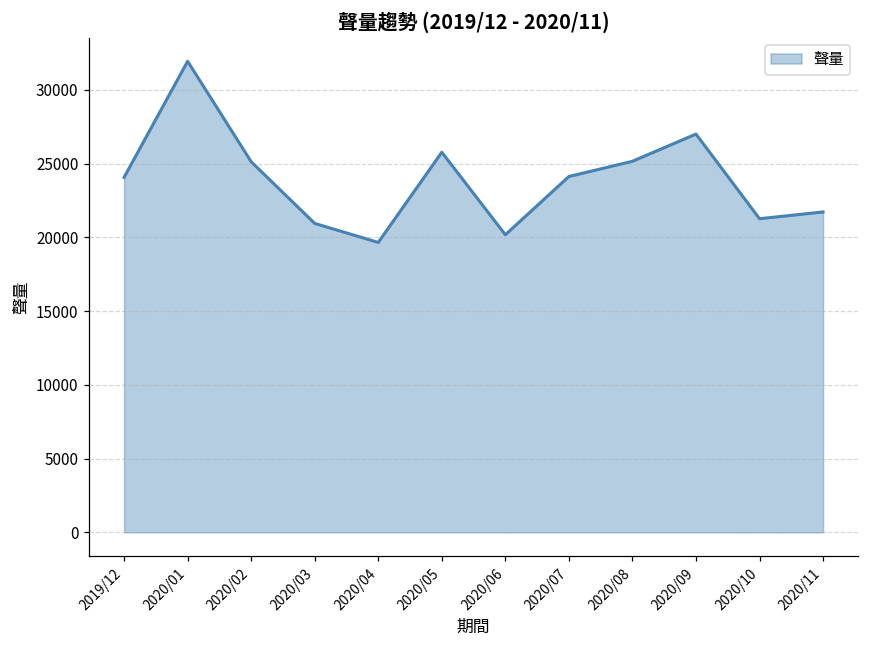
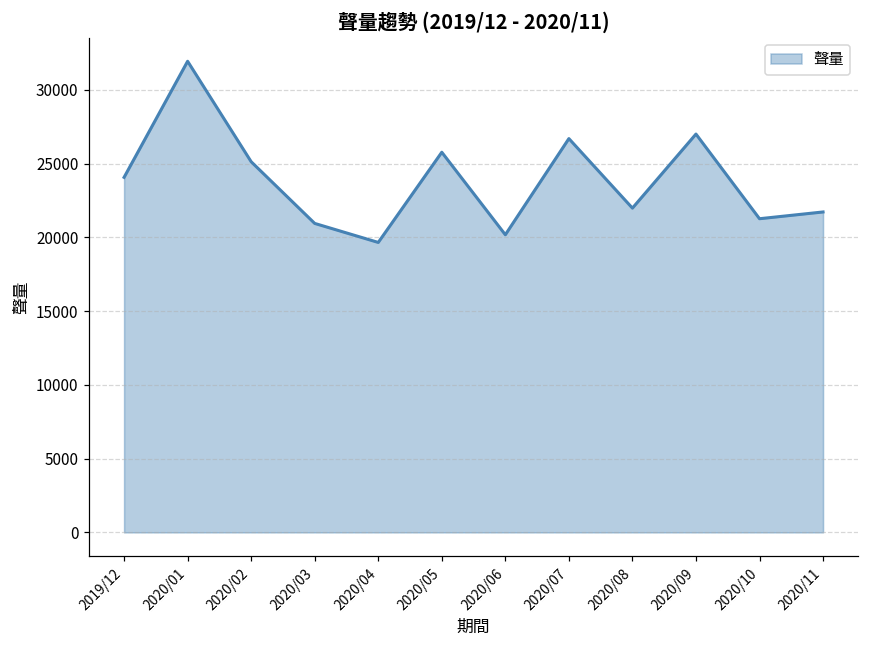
  {
    "2019/12": 24100,
    "2020/01": 31900,
    "2020/02": 25100,
    "2020/03": 20900,
    "2020/04": 19700,
    "2020/05": 25800,
    "2020/06": 20200,
-   "2020/07": 24100,
-   "2020/08": 25200,
+   "2020/07": 26700,
+   "2020/08": 22000,
    "2020/09": 27000,
    "2020/10": 21300,
    "2020/11": 21700
  }
